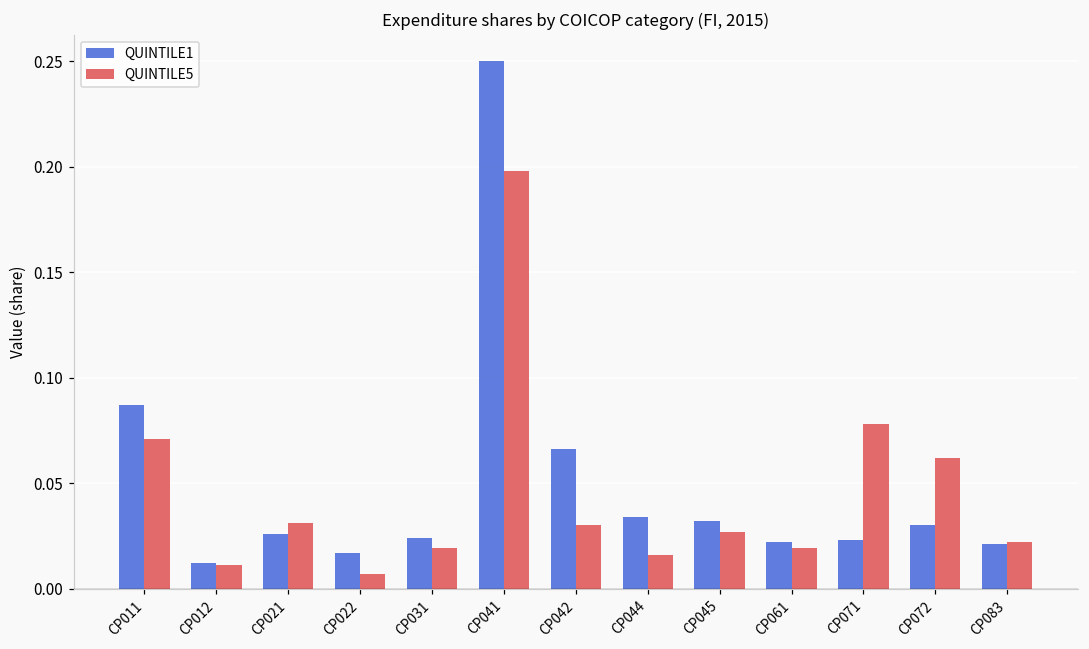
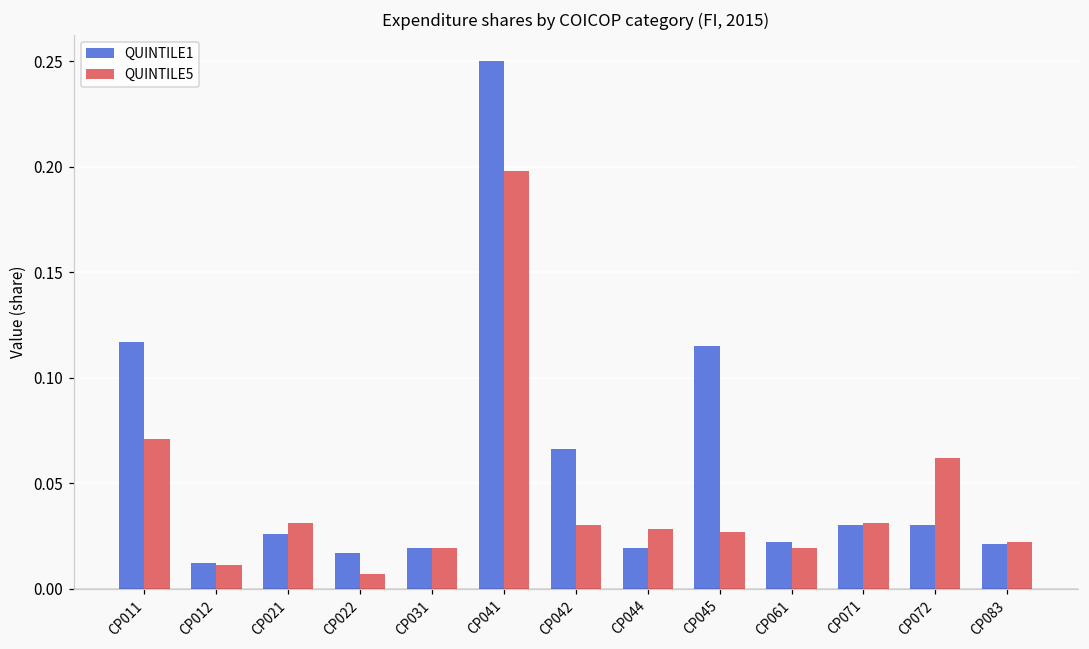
  {
    "QUINTILE1": {
-     "CP011": 0.087,
+     "CP011": 0.117,
      "CP012": 0.012,
      "CP021": 0.026,
      "CP022": 0.017,
-     "CP031": 0.024,
+     "CP031": 0.019,
      "CP041": 0.250,
      "CP042": 0.066,
-     "CP044": 0.034,
-     "CP045": 0.032,
+     "CP044": 0.019,
+     "CP045": 0.115,
      "CP061": 0.022,
-     "CP071": 0.023,
+     "CP071": 0.030,
      "CP072": 0.030,
      "CP083": 0.021
    },
    "QUINTILE5": {
      "CP011": 0.071,
      "CP012": 0.011,
      "CP021": 0.031,
      "CP022": 0.007,
      "CP031": 0.019,
      "CP041": 0.198,
      "CP042": 0.030,
-     "CP044": 0.016,
+     "CP044": 0.028,
      "CP045": 0.027,
      "CP061": 0.019,
-     "CP071": 0.078,
+     "CP071": 0.031,
      "CP072": 0.062,
      "CP083": 0.022
    }
  }
